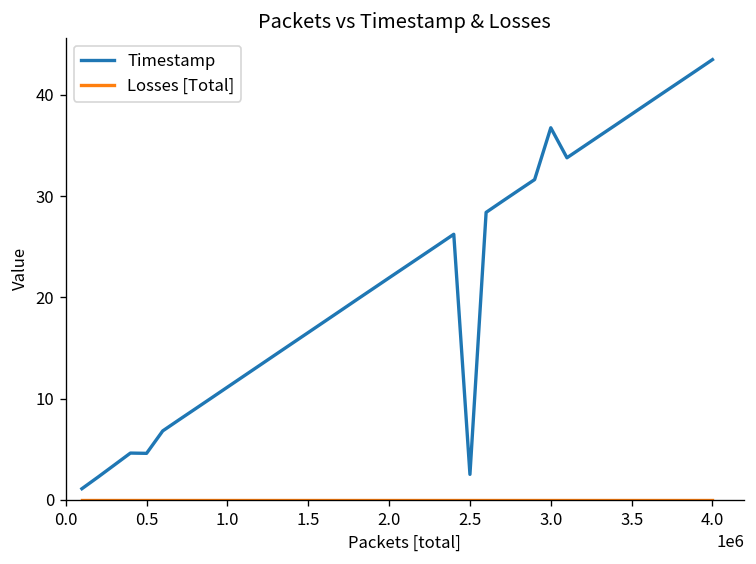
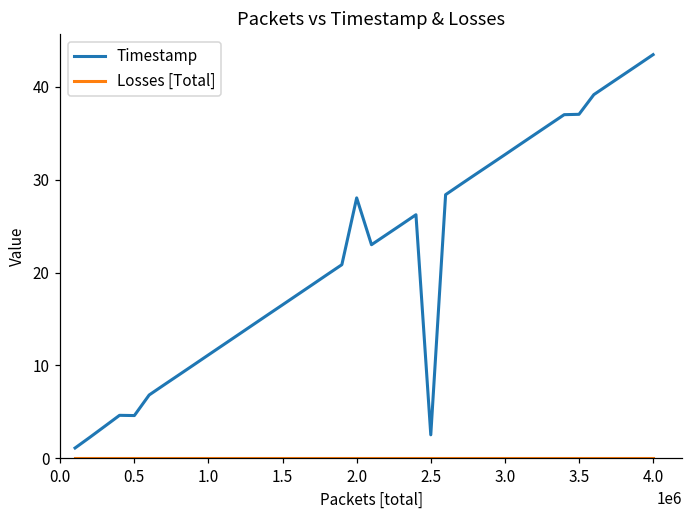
  {
    "Timestamp": {
      "0.5": 5,
      "1.0": 11,
      "1.5": 17,
-     "2.0": 22,
+     "2.0": 28,
      "2.5": 3,
-     "3.0": 37,
-     "3.5": 38,
+     "3.0": 33,
+     "3.5": 37,
      "4.0": 43
    },
    "Losses [Total]": {
      "0.5": 0,
      "1.0": 0,
      "1.5": 0,
      "2.0": 0,
      "2.5": 0,
      "3.0": 0,
      "3.5": 0,
      "4.0": 0
    }
  }
